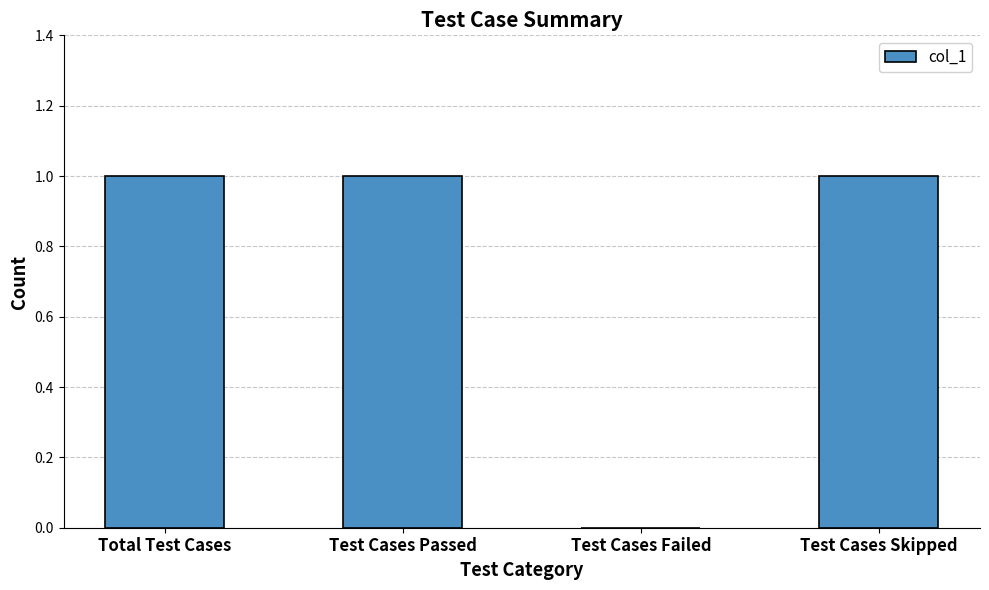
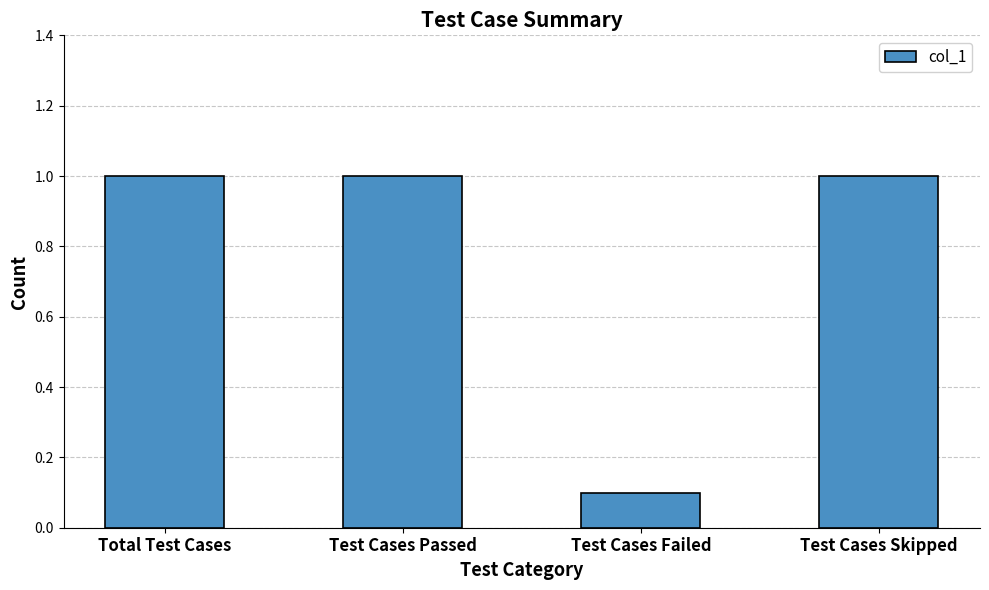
  {
    "Total Test Cases": 1.0,
    "Test Cases Passed": 1.0,
-   "Test Cases Failed": 0.0,
+   "Test Cases Failed": 0.1,
    "Test Cases Skipped": 1.0
  }
